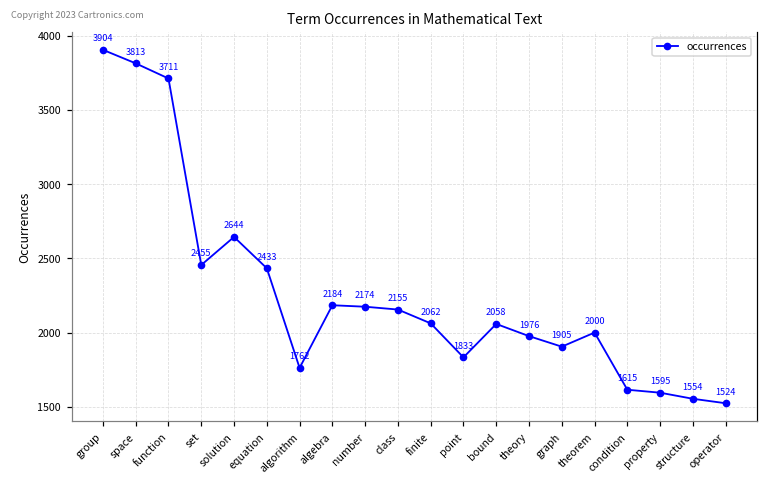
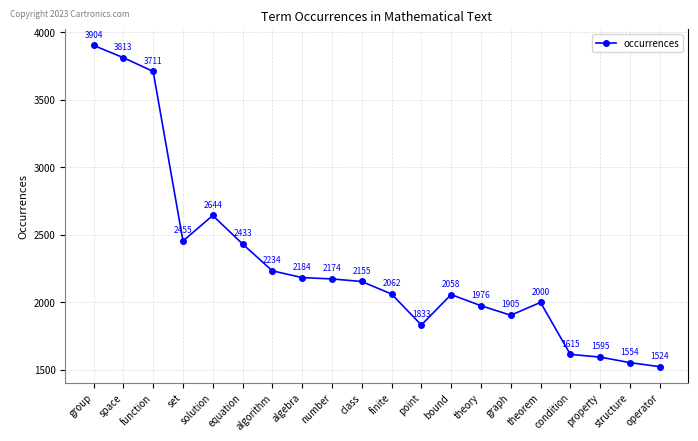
  {
    "group": 3904,
    "space": 3813,
    "function": 3711,
    "set": 2455,
    "solution": 2644,
    "equation": 2433,
-   "algorithm": 1762,
+   "algorithm": 2234,
    "algebra": 2184,
    "number": 2174,
    "class": 2155,
    "finite": 2062,
    "point": 1833,
    "bound": 2058,
    "theory": 1976,
    "graph": 1905,
    "theorem": 2000,
    "condition": 1615,
    "property": 1595,
    "structure": 1554,
    "operator": 1524
  }
